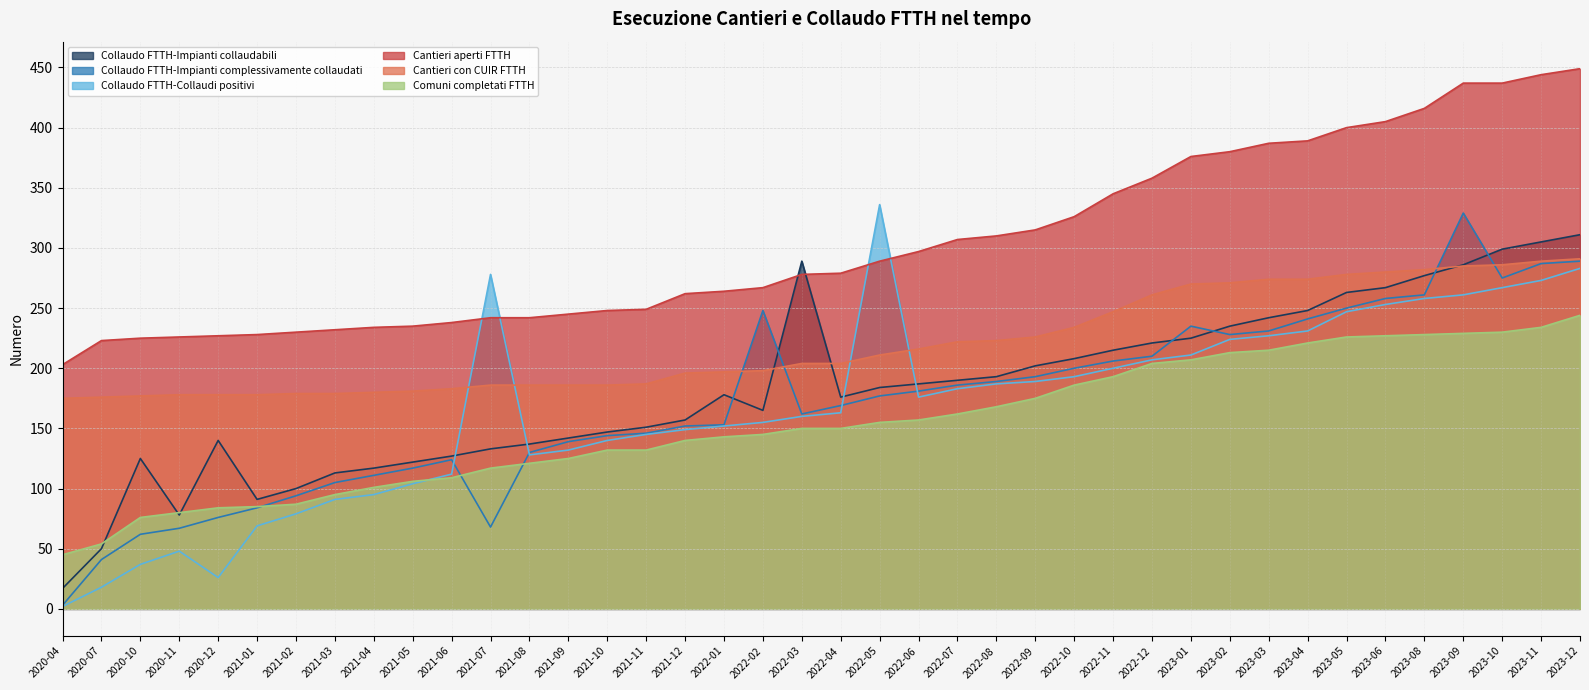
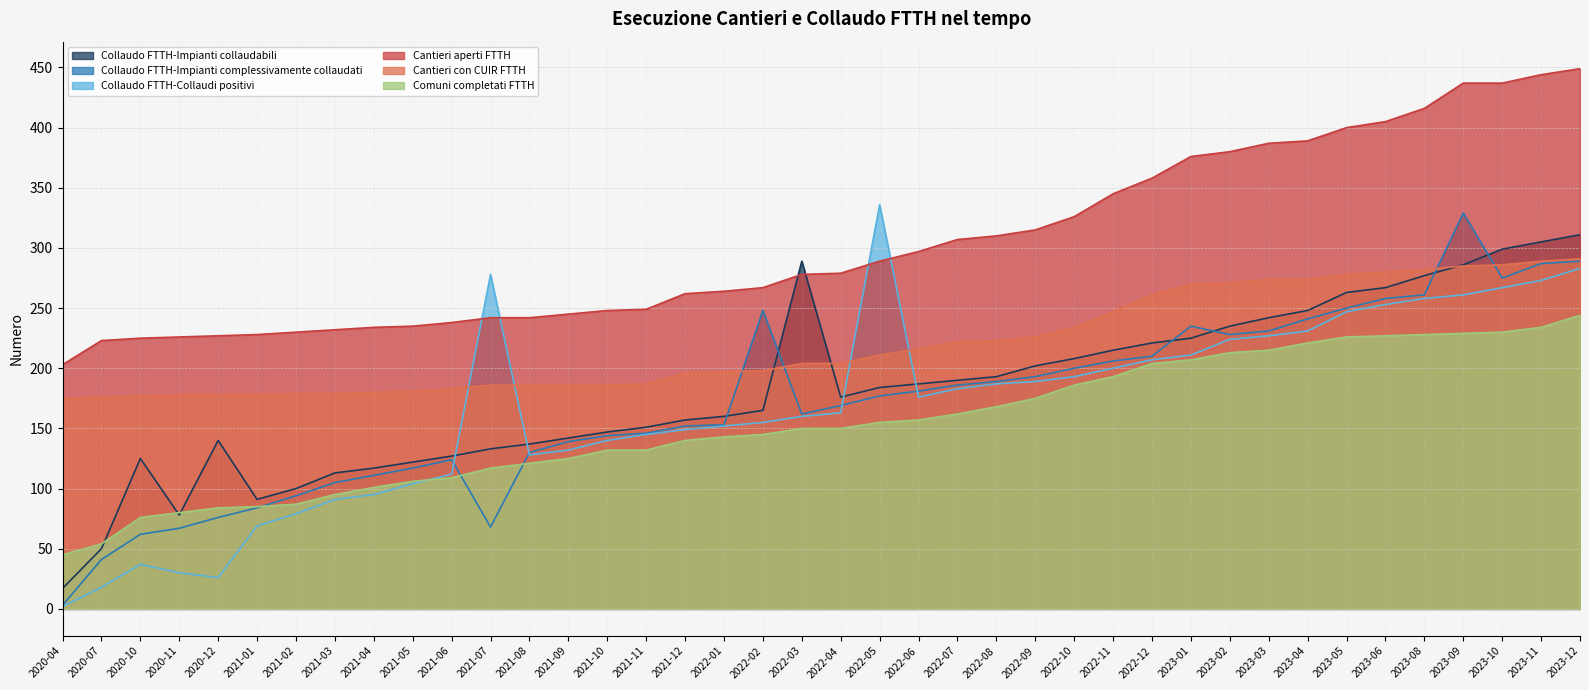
  {
    "Collaudo FTTH-Impianti collaudabili": {
      "2020-04": 17,
      "2020-07": 50,
      "2020-10": 125,
      "2020-12": 140,
      "2021-01": 91,
      "2021-02": 100,
      "2021-03": 113,
      "2021-04": 117,
      "2021-05": 122,
      "2021-06": 127,
      "2021-07": 133,
      "2021-08": 137,
      "2021-09": 142,
      "2021-10": 147,
      "2021-11": 151,
      "2021-12": 157,
-     "2022-01": 178,
+     "2022-01": 160,
      "2022-02": 165,
      "2022-03": 289,
      "2022-04": 176,
      "2022-05": 184,
      "2022-06": 187,
      "2022-07": 190,
      "2022-08": 193,
      "2022-09": 202,
      "2022-10": 208,
      "2022-11": 215,
      "2022-12": 221,
      "2023-01": 225,
      "2023-02": 235,
      "2023-03": 242,
      "2023-04": 248,
      "2023-05": 263,
      "2023-06": 267,
      "2023-08": 277,
      "2023-10": 299,
      "2023-11": 305,
      "2023-12": 311
    },
    "Collaudo FTTH-Impianti complessivamente collaudati": {
      "2020-07": 41,
      "2020-10": 62,
      "2020-11": 67,
      "2020-12": 76,
      "2021-02": 94,
      "2021-03": 105,
      "2021-04": 111,
      "2021-05": 117,
      "2021-06": 124,
      "2021-07": 68,
      "2021-09": 139,
      "2021-10": 144,
      "2021-12": 152,
      "2022-02": 248,
      "2022-04": 169,
      "2022-05": 177,
      "2022-06": 181,
      "2022-07": 186,
      "2022-09": 193,
      "2022-10": 200,
      "2022-11": 206,
      "2022-12": 210,
      "2023-01": 235,
      "2023-02": 228,
      "2023-03": 231,
      "2023-04": 241,
      "2023-05": 250,
      "2023-06": 258,
      "2023-08": 261,
      "2023-09": 329,
      "2023-10": 275
    },
    "Collaudo FTTH-Collaudi positivi": {
      "2020-07": 18,
      "2020-10": 37,
-     "2020-11": 48,
+     "2020-11": 30,
      "2020-12": 26,
      "2021-01": 69,
      "2021-02": 79,
      "2021-03": 91,
      "2021-04": 95,
      "2021-06": 112,
      "2021-07": 278,
      "2021-09": 132,
      "2021-10": 140,
      "2021-12": 149,
      "2022-02": 155,
      "2022-04": 163,
      "2022-05": 336,
      "2022-06": 176,
      "2022-07": 183,
      "2022-09": 189,
      "2022-10": 193,
      "2022-11": 200,
      "2022-12": 207,
      "2023-01": 211,
      "2023-02": 224,
      "2023-03": 227,
      "2023-04": 231,
      "2023-05": 247,
      "2023-06": 253,
      "2023-08": 258,
      "2023-09": 261,
      "2023-10": 267,
      "2023-11": 273,
      "2023-12": 283
    },
    "Comuni completati FTTH": {
      "2020-04": 45,
      "2020-07": 54,
      "2020-10": 76,
      "2020-12": 84,
      "2021-02": 87,
      "2021-03": 95,
      "2021-04": 101,
      "2021-06": 109,
      "2021-07": 117,
      "2021-08": 121,
      "2021-09": 125,
      "2021-10": 132,
      "2021-11": 132,
      "2021-12": 140,
      "2022-01": 143,
      "2022-02": 145,
      "2022-03": 150,
      "2022-04": 150,
      "2022-05": 155,
      "2022-06": 157,
      "2022-07": 162,
      "2022-08": 168,
      "2022-09": 175,
      "2022-10": 186,
      "2022-11": 193,
      "2022-12": 204,
      "2023-01": 207,
      "2023-02": 213,
      "2023-03": 215,
      "2023-04": 221,
      "2023-05": 226,
      "2023-06": 227,
      "2023-08": 228,
      "2023-09": 229,
      "2023-10": 230,
      "2023-11": 234,
      "2023-12": 244
    }
  }
